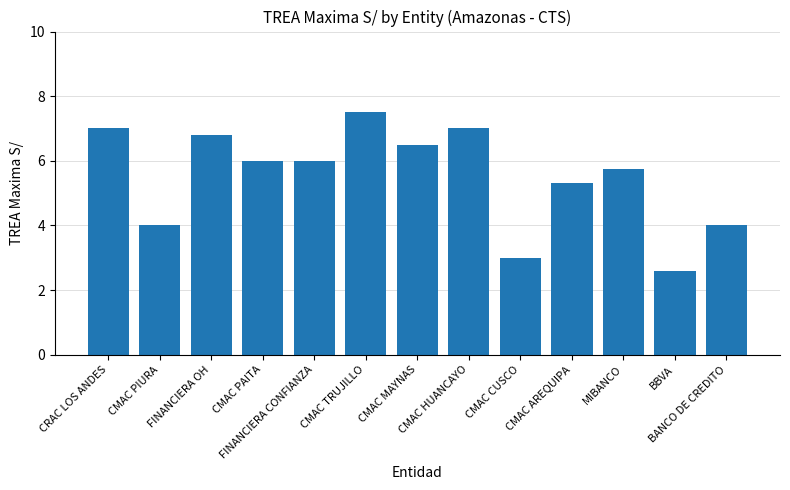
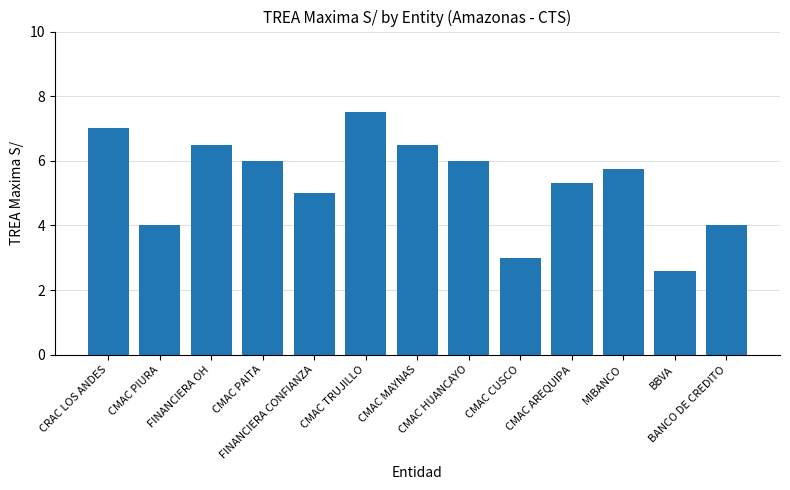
  {
    "CRAC LOS ANDES": 7.0,
    "CMAC PIURA": 4.0,
-   "FINANCIERA OH": 6.8,
+   "FINANCIERA OH": 6.5,
    "CMAC PAITA": 6.0,
-   "FINANCIERA CONFIANZA": 6,
+   "FINANCIERA CONFIANZA": 5,
    "CMAC TRUJILLO": 7.5,
    "CMAC MAYNAS": 6.5,
-   "CMAC HUANCAYO": 7,
+   "CMAC HUANCAYO": 6,
    "CMAC CUSCO": 3.0,
    "CMAC AREQUIPA": 5.3,
    "MIBANCO": 5.8,
    "BBVA": 2.6,
    "BANCO DE CREDITO": 4.0
  }
